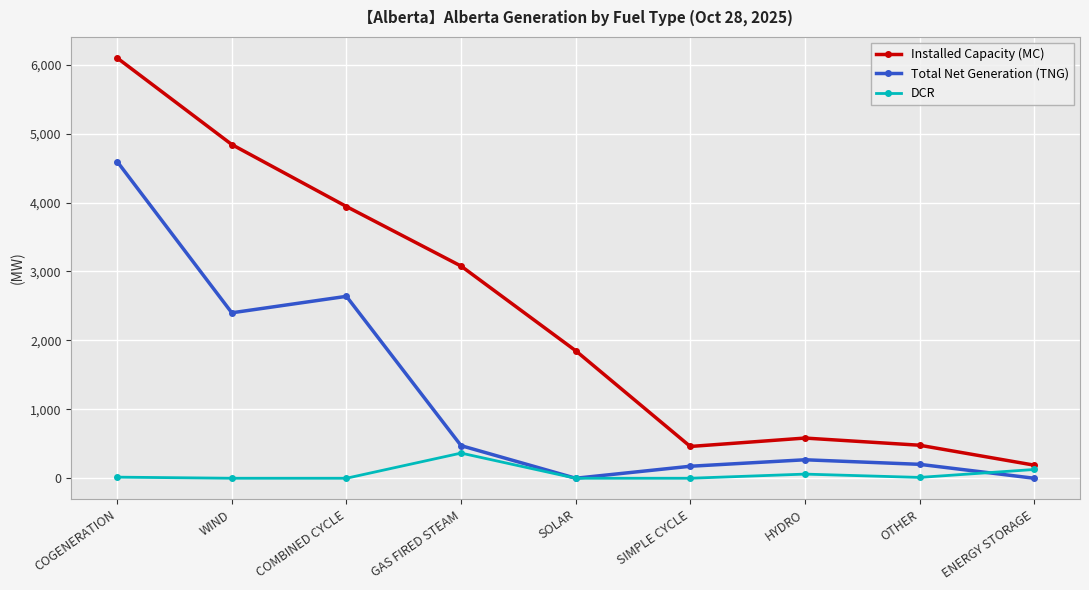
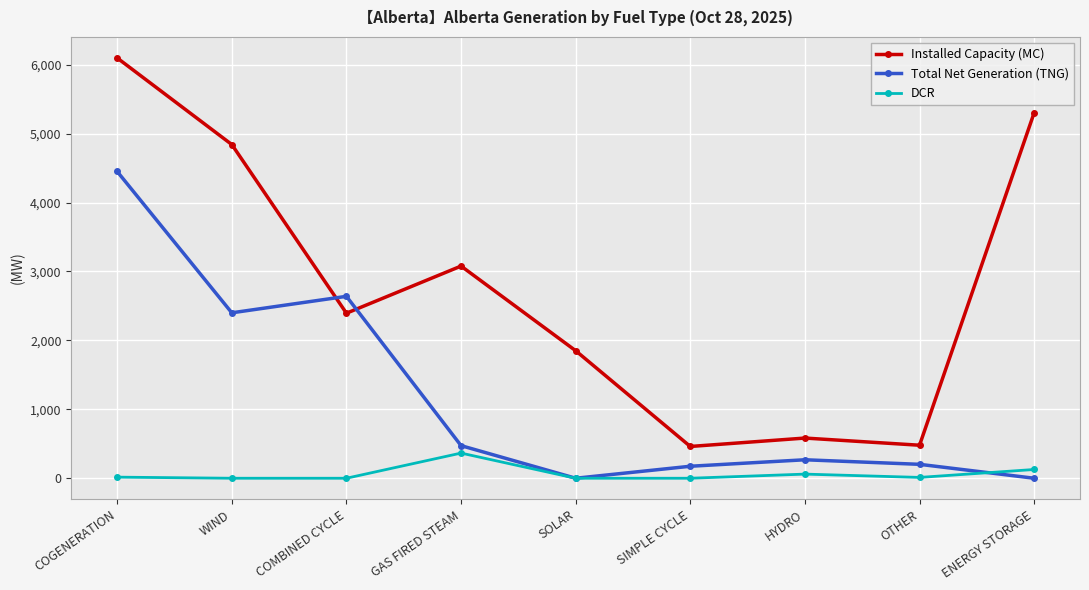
  {
    "Installed Capacity (MC)": {
      "COGENERATION": "6,100",
      "WIND": "4,800",
-     "COMBINED CYCLE": "3,900",
+     "COMBINED CYCLE": "2,400",
      "GAS FIRED STEAM": "3,100",
      "SOLAR": "1,900",
      "SIMPLE CYCLE": "500",
      "HYDRO": "600",
      "OTHER": "500",
-     "ENERGY STORAGE": "200"
+     "ENERGY STORAGE": "5,300"
    },
    "Total Net Generation (TNG)": {
-     "COGENERATION": "4,600",
+     "COGENERATION": "4,500",
      "WIND": "2,400",
      "COMBINED CYCLE": "2,600",
      "GAS FIRED STEAM": "500",
      "SIMPLE CYCLE": "200",
      "HYDRO": "300",
      "OTHER": "200",
      "ENERGY STORAGE": "0"
    },
    "DCR": {
      "COGENERATION": "0",
      "WIND": "0",
      "COMBINED CYCLE": "0",
      "GAS FIRED STEAM": "400",
      "SIMPLE CYCLE": "0",
      "HYDRO": "100",
      "OTHER": "0",
      "ENERGY STORAGE": "100"
    }
  }
